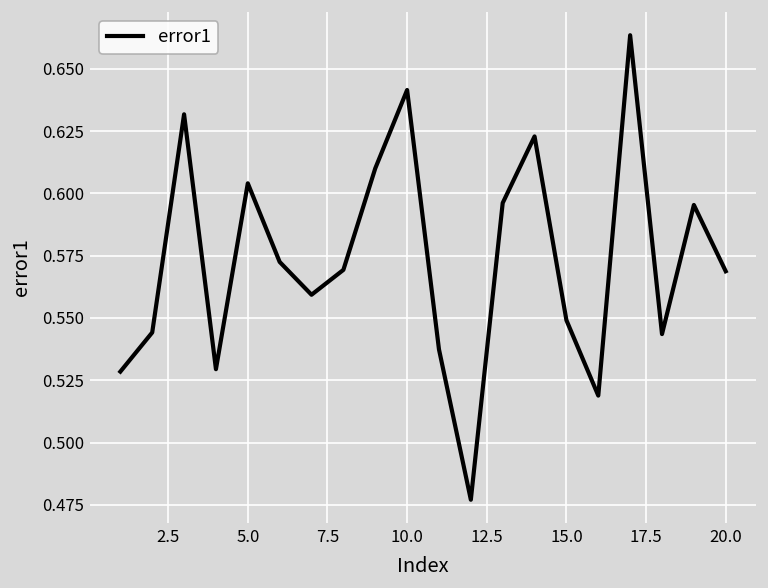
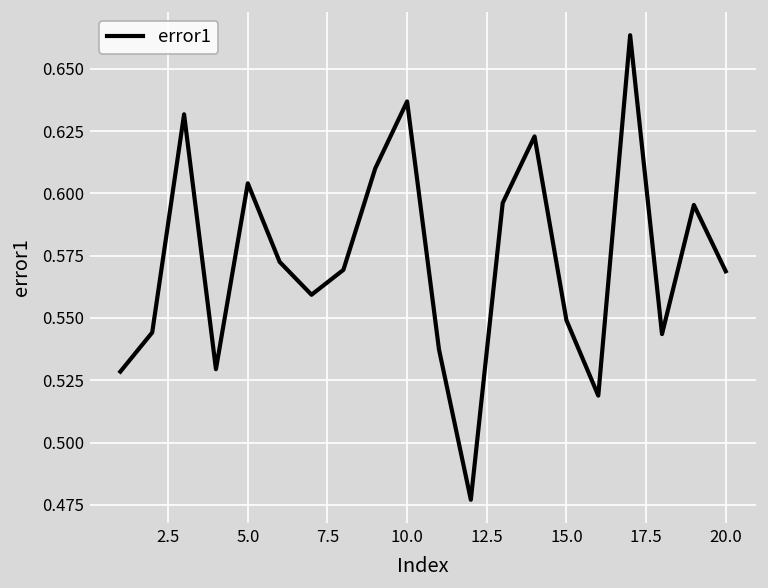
  {
    "5.0": 0.604,
-   "10.0": 0.641,
+   "10.0": 0.637,
    "15.0": 0.549,
    "20.0": 0.569
  }
